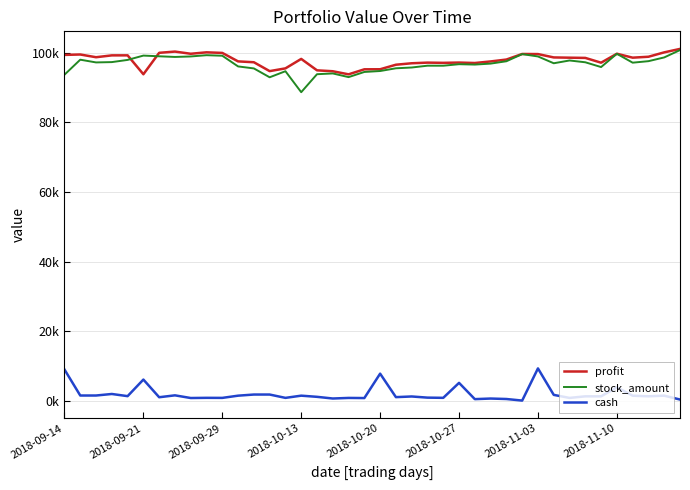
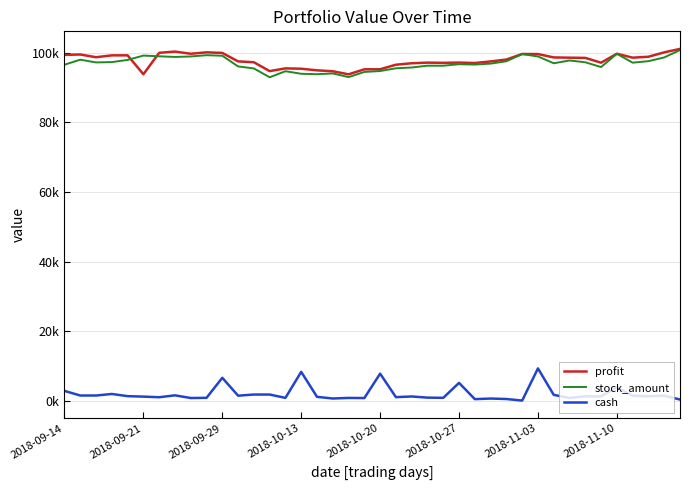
  {
    "profit": {
      "2018-09-14": 99000,
      "2018-09-21": 94000,
      "2018-09-29": 100000,
-     "2018-10-13": 98000
+     "2018-10-13": 95000
    },
    "stock_amount": {
-     "2018-09-14": 94000,
+     "2018-09-14": 97000,
      "2018-09-21": 99000,
      "2018-09-29": 99000,
-     "2018-10-13": 89000
+     "2018-10-13": 94000
    },
    "cash": {
-     "2018-09-14": 9000,
-     "2018-09-21": 6000,
-     "2018-09-29": 1000,
-     "2018-10-13": 1000,
+     "2018-09-14": 3000,
+     "2018-09-21": 1000,
+     "2018-09-29": 7000,
+     "2018-10-13": 8000,
      "2018-10-20": 8000,
      "2018-10-27": 5000,
      "2018-11-03": 9000
    }
  }
